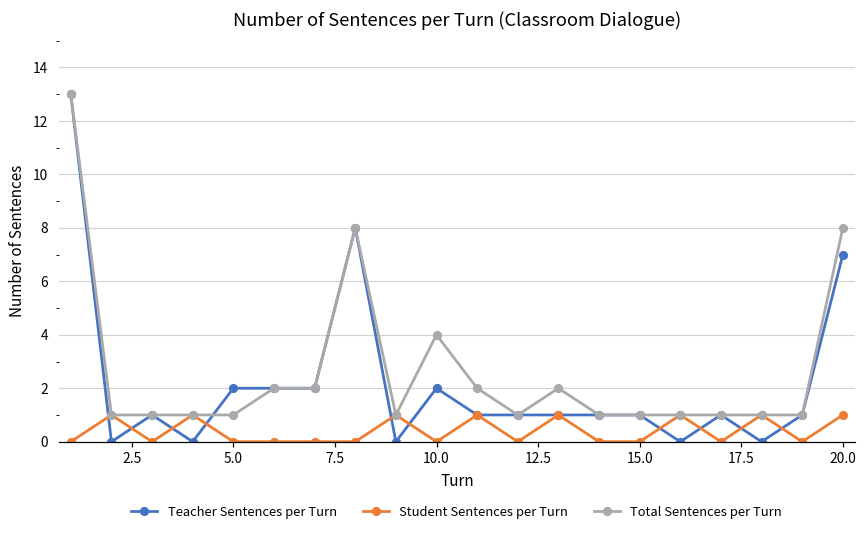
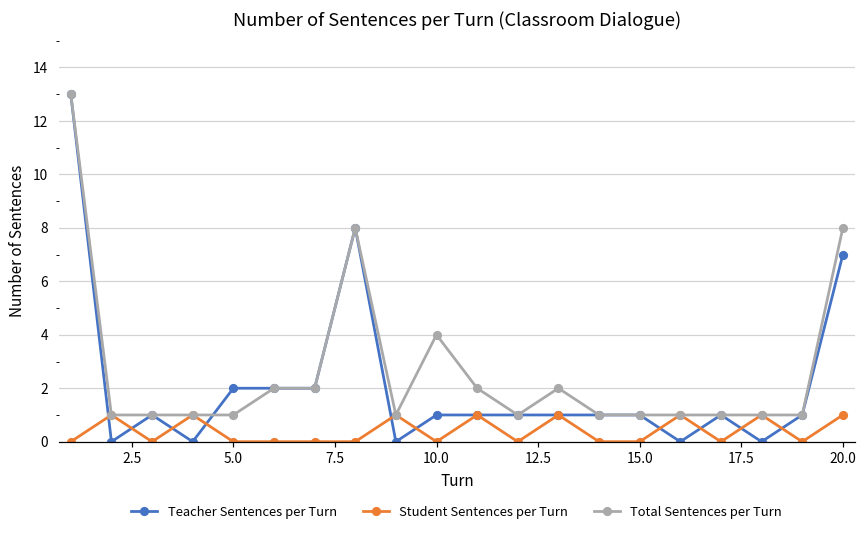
  {
    "Teacher Sentences per Turn": {
      "5.0": 2,
-     "10.0": 2,
+     "10.0": 1,
      "20.0": 7
    },
    "Student Sentences per Turn": {
      "5.0": 0,
      "10.0": 0,
      "15.0": 0,
      "20.0": 1
    },
    "Total Sentences per Turn": {
      "5.0": 1,
      "10.0": 4,
      "20.0": 8
    }
  }
